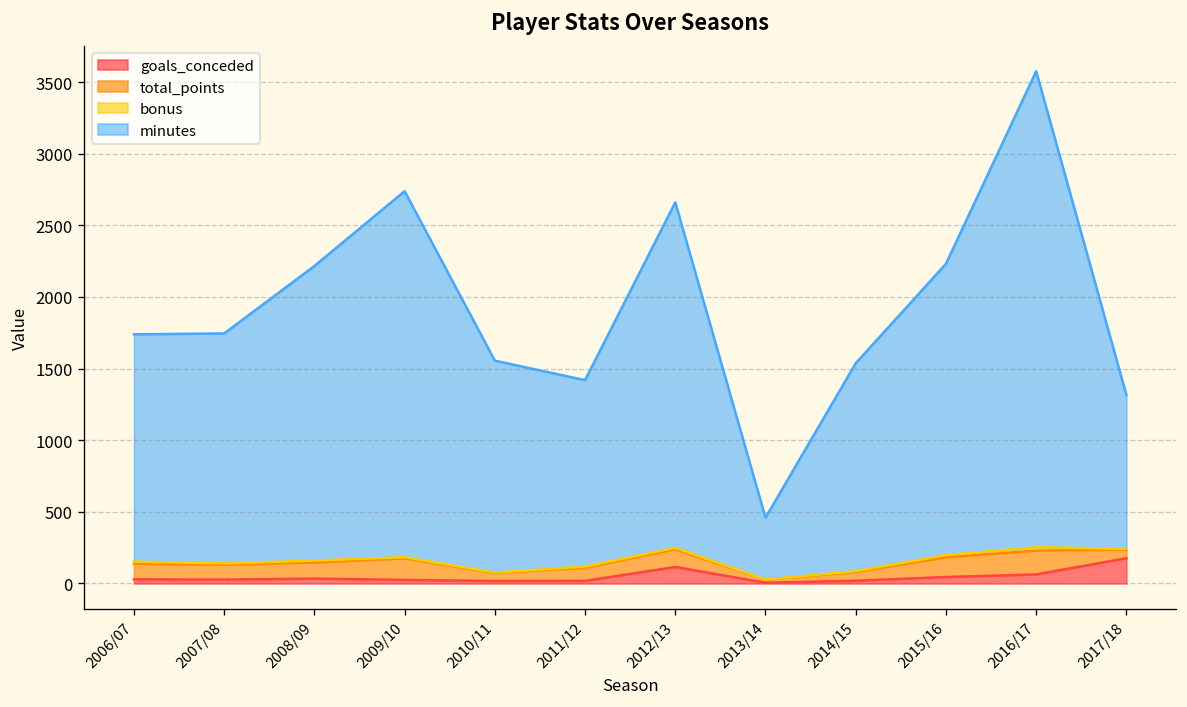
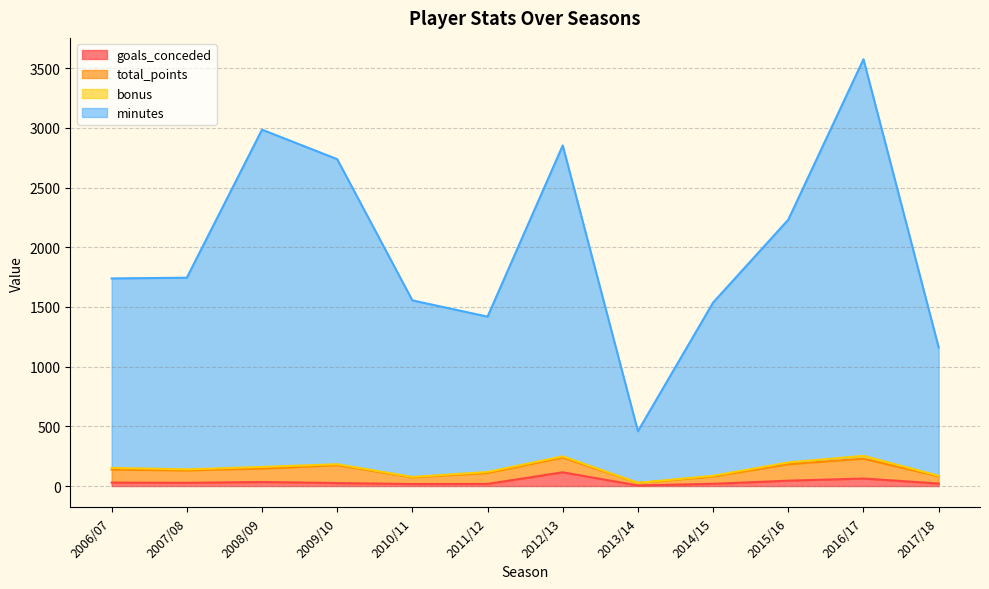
  {
    "goals_conceded": {
      "2006/07": 30,
      "2007/08": 30,
      "2008/09": 30,
      "2009/10": 30,
      "2010/11": 20,
      "2011/12": 20,
      "2012/13": 120,
      "2014/15": 20,
      "2015/16": 50,
      "2016/17": 60,
-     "2017/18": 180
+     "2017/18": 20
    },
    "total_points": {
      "2016/17": 170
    },
    "bonus": {
      "2016/17": 20
    },
    "minutes": {
      "2006/07": 1590,
      "2007/08": 1610,
-     "2008/09": 2060,
+     "2008/09": 2830,
      "2009/10": 2560,
      "2010/11": 1480,
      "2011/12": 1300,
-     "2012/13": 2410,
+     "2012/13": 2600,
      "2013/14": 430,
      "2014/15": 1450,
      "2015/16": 2030,
      "2016/17": 3320,
      "2017/18": 1080
    }
  }
